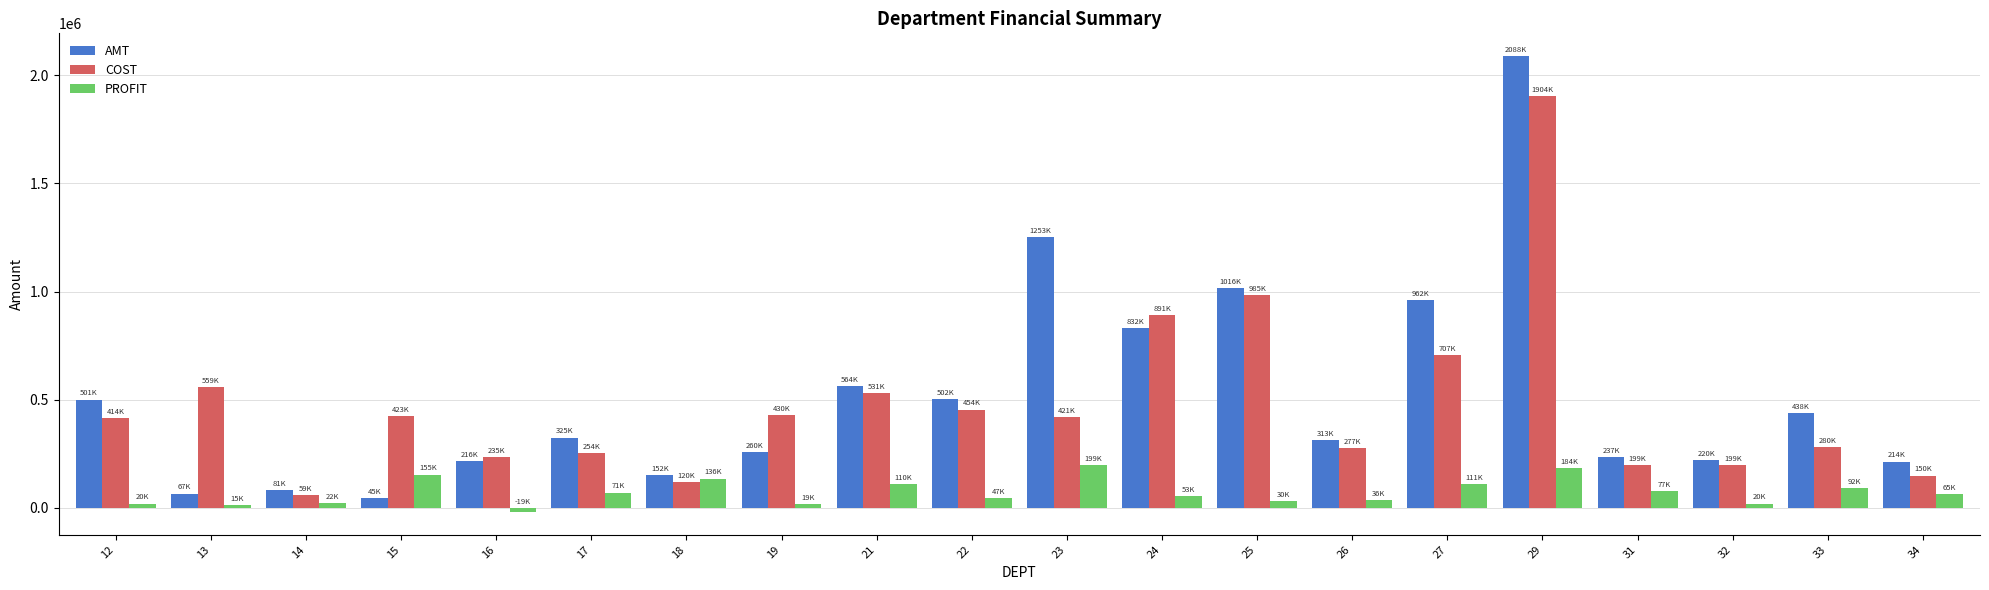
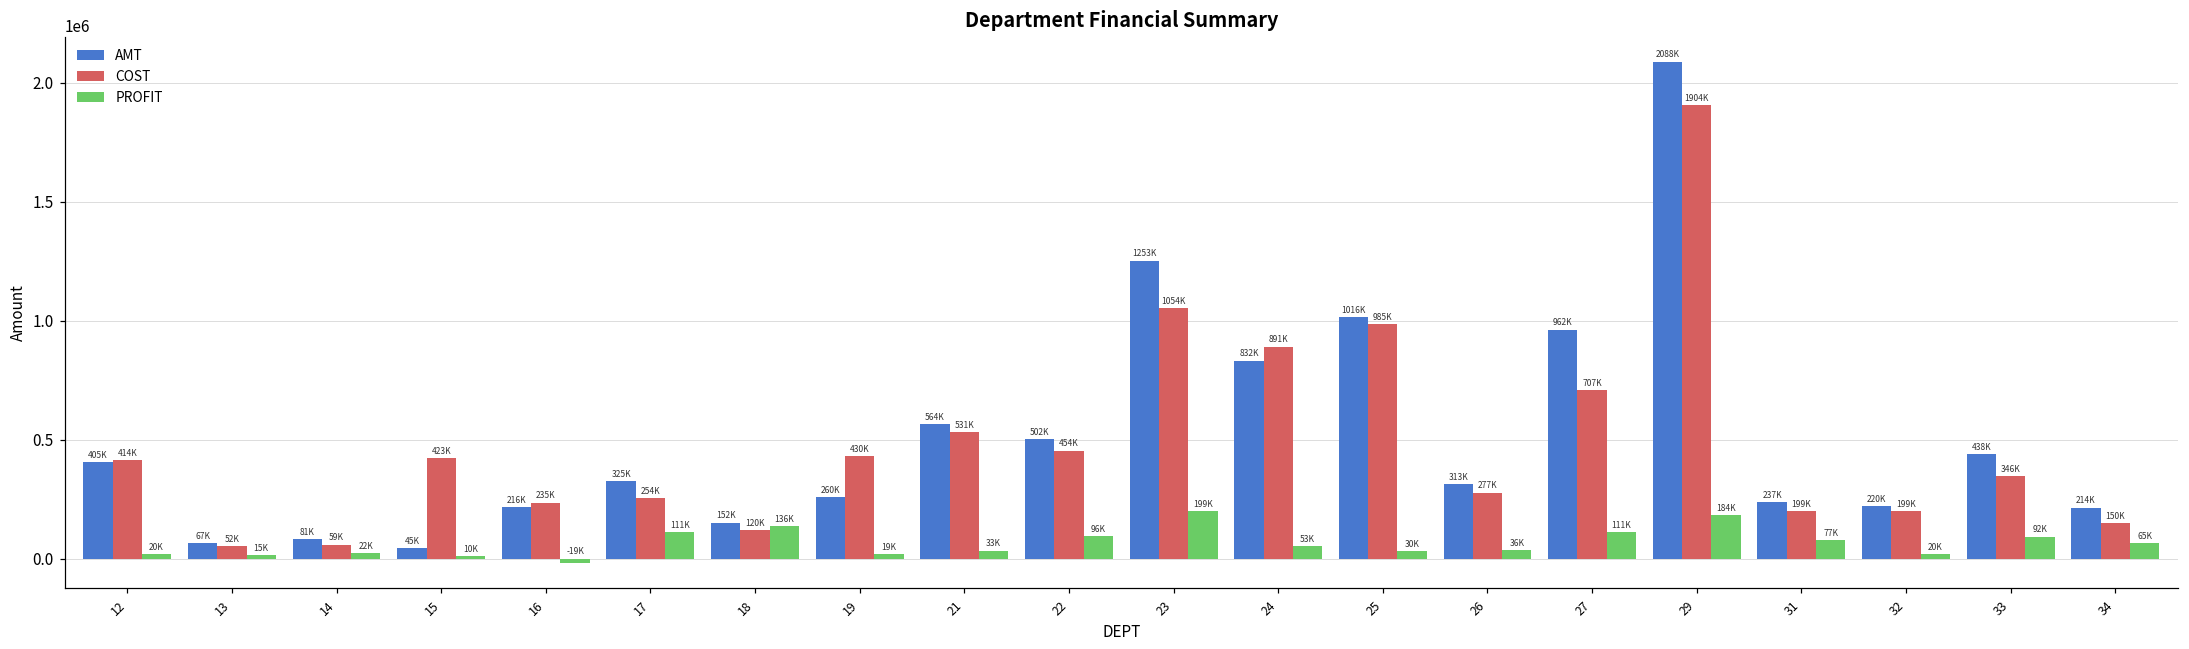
  {
    "AMT": {
-     "12": "501K",
+     "12": "405K",
      "13": "67K",
      "14": "81K",
      "15": "45K",
      "16": "216K",
      "17": "325K",
      "18": "152K",
      "19": "260K",
      "21": "564K",
      "22": "502K",
      "23": "1253K",
      "24": "832K",
      "25": "1016K",
      "26": "313K",
      "27": "962K",
      "29": "2088K",
      "31": "237K",
      "32": "220K",
      "33": "438K",
      "34": "214K"
    },
    "COST": {
      "12": "414K",
-     "13": "559K",
+     "13": "52K",
      "14": "59K",
      "15": "423K",
      "16": "235K",
      "17": "254K",
      "18": "120K",
      "19": "430K",
      "21": "531K",
      "22": "454K",
-     "23": "421K",
+     "23": "1054K",
      "24": "891K",
      "25": "985K",
      "26": "277K",
      "27": "707K",
      "29": "1904K",
      "31": "199K",
      "32": "199K",
-     "33": "280K",
+     "33": "346K",
      "34": "150K"
    },
    "PROFIT": {
      "12": "20K",
      "13": "15K",
      "14": "22K",
-     "15": "155K",
+     "15": "10K",
      "16": "-19K",
-     "17": "71K",
+     "17": "111K",
      "18": "136K",
      "19": "19K",
-     "21": "110K",
-     "22": "47K",
+     "21": "33K",
+     "22": "96K",
      "23": "199K",
      "24": "53K",
      "25": "30K",
      "26": "36K",
      "27": "111K",
      "29": "184K",
      "31": "77K",
      "32": "20K",
      "33": "92K",
      "34": "65K"
    }
  }
